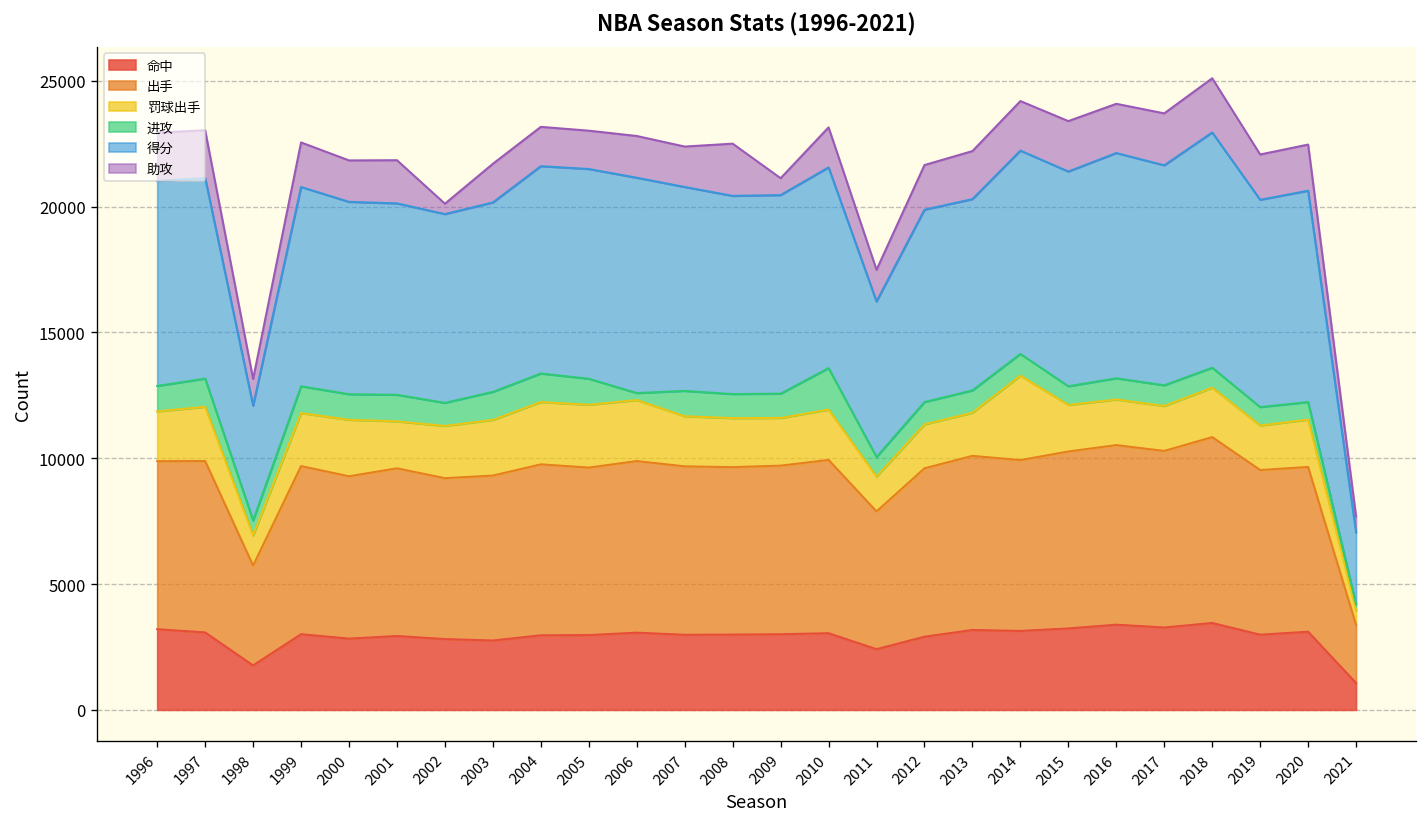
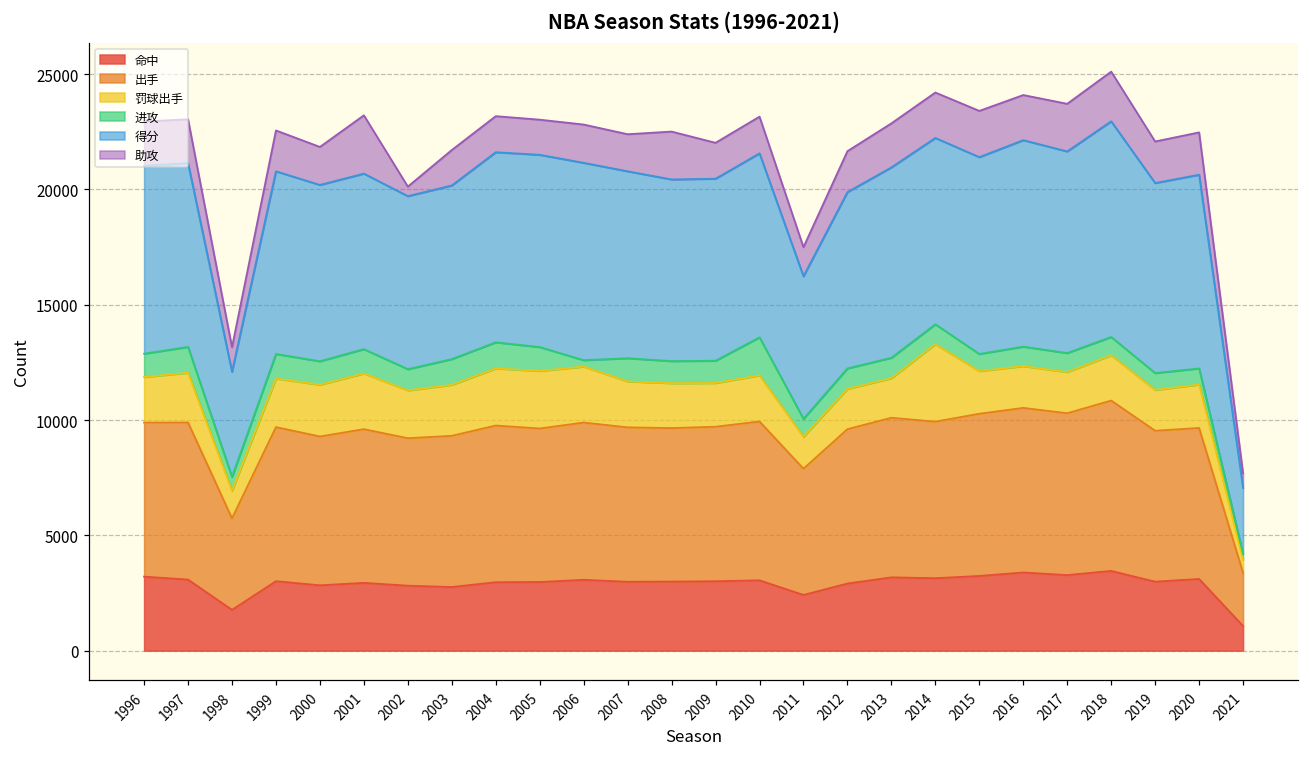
  {
    "罚球出手": {
      "1996": 2000,
      "1997": 2200,
      "1998": 1200,
      "1999": 2100,
      "2000": 2200,
-     "2001": 1900,
+     "2001": 2400,
      "2002": 2100,
      "2003": 2200,
      "2004": 2500,
      "2005": 2500,
      "2006": 2400,
      "2007": 2000,
      "2008": 1900,
      "2009": 1900,
      "2010": 2000,
      "2011": 1400,
      "2012": 1700,
      "2013": 1700,
      "2014": 3400,
      "2015": 1800,
      "2016": 1800,
      "2017": 1800,
      "2018": 2000,
      "2019": 1800,
      "2020": 1900,
      "2021": 600
    },
    "进攻": {
      "1996": 1000,
      "1997": 1100,
      "1998": 600,
      "1999": 1100,
      "2000": 1000,
      "2001": 1100,
      "2002": 900,
      "2003": 1100,
      "2004": 1100,
      "2005": 1000,
      "2006": 300,
      "2007": 1000,
      "2008": 1000,
      "2009": 1000,
      "2010": 1600,
      "2011": 800,
      "2012": 900,
      "2013": 900,
      "2014": 900,
      "2015": 700,
      "2016": 800,
      "2017": 800,
      "2018": 800,
      "2019": 700,
      "2020": 700,
      "2021": 200
    },
    "得分": {
      "1996": 8100,
      "1997": 8000,
      "1998": 4600,
      "1999": 7900,
      "2000": 7600,
      "2001": 7600,
      "2002": 7500,
      "2003": 7500,
      "2004": 8200,
      "2005": 8300,
      "2006": 8600,
      "2007": 8100,
      "2008": 7900,
      "2009": 7900,
      "2010": 8000,
      "2011": 6200,
      "2012": 7600,
-     "2013": 7600,
+     "2013": 8300,
      "2014": 8100,
      "2015": 8500,
      "2016": 9000,
      "2017": 8700,
      "2018": 9400,
      "2019": 8200,
      "2020": 8400,
      "2021": 2900
    },
    "助攻": {
      "1998": 1100,
      "1999": 1800,
      "2000": 1600,
-     "2001": 1700,
+     "2001": 2500,
      "2002": 400,
      "2003": 1500,
      "2004": 1600,
      "2005": 1500,
      "2006": 1700,
      "2007": 1600,
      "2008": 2100,
-     "2009": 700,
+     "2009": 1600,
      "2010": 1600,
      "2011": 1300,
      "2012": 1800,
      "2013": 1900,
      "2014": 2000,
      "2015": 2000,
      "2016": 2000,
      "2017": 2100,
      "2018": 2200,
      "2019": 1800,
      "2020": 1800,
      "2021": 600
    }
  }
